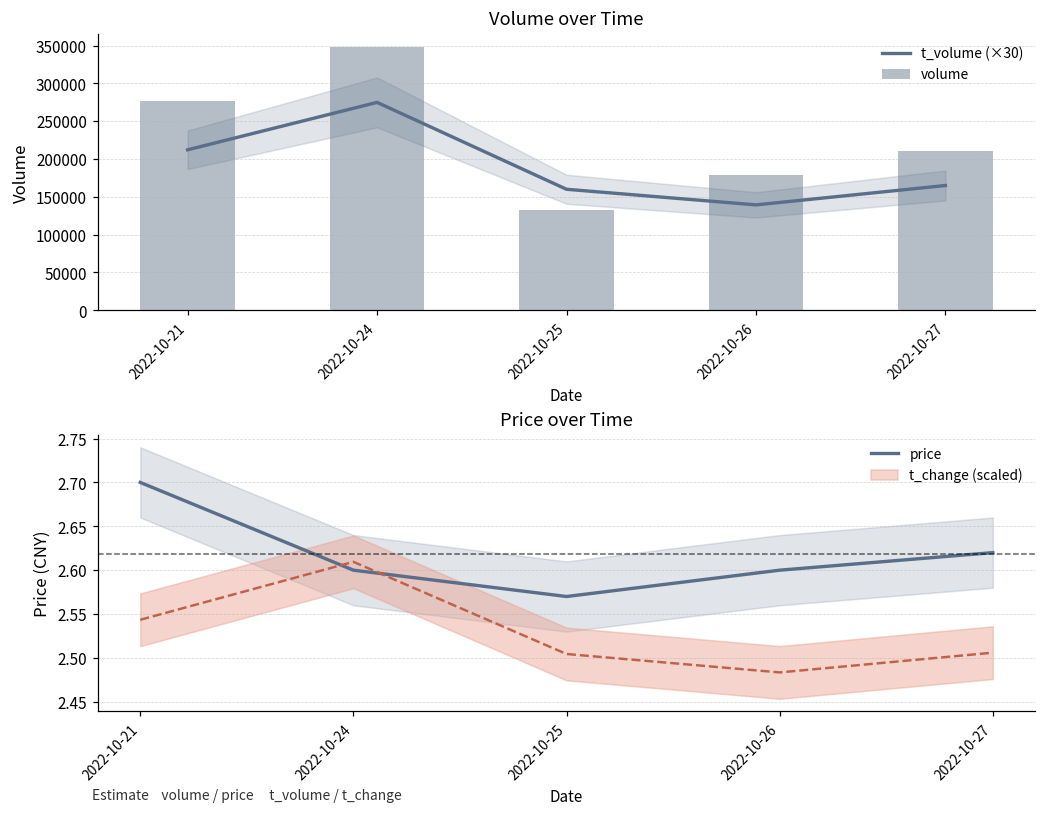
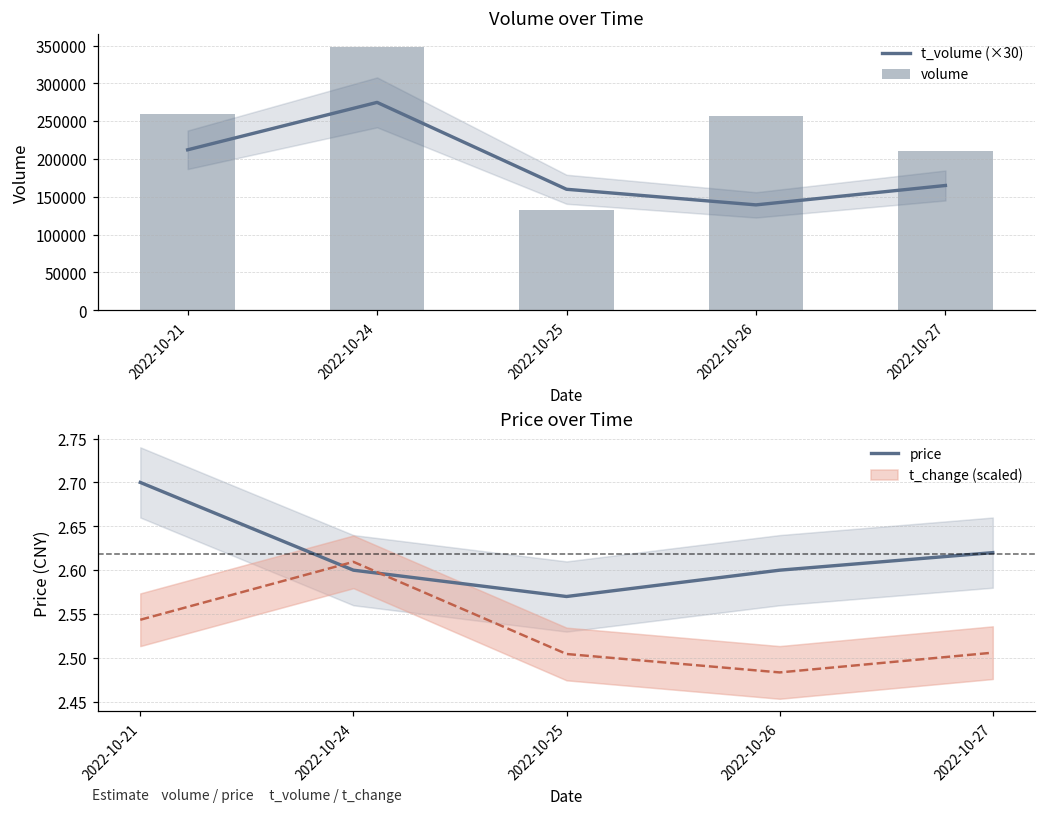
  {
    "Volume over Time": {
      "volume": {
-       "2022-10-21": 280000,
+       "2022-10-21": 260000,
        "2022-10-24": 350000,
        "2022-10-25": 130000,
-       "2022-10-26": 180000,
+       "2022-10-26": 260000,
        "2022-10-27": 210000
      }
    }
  }
